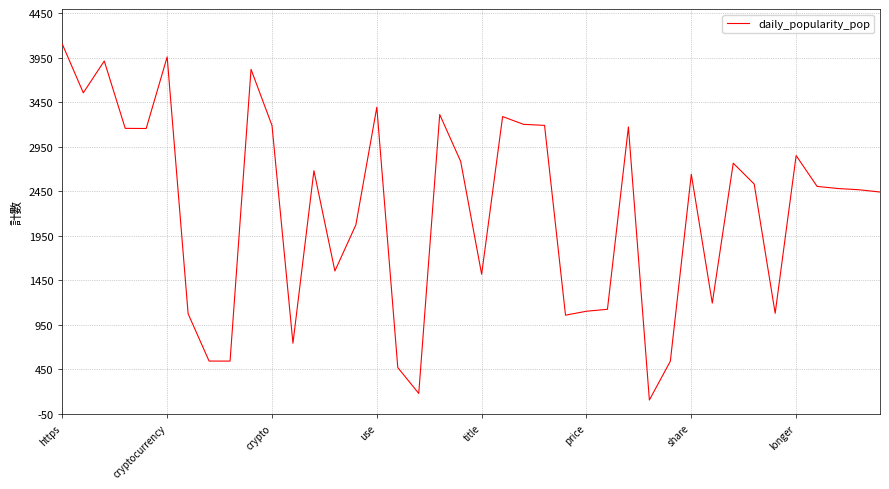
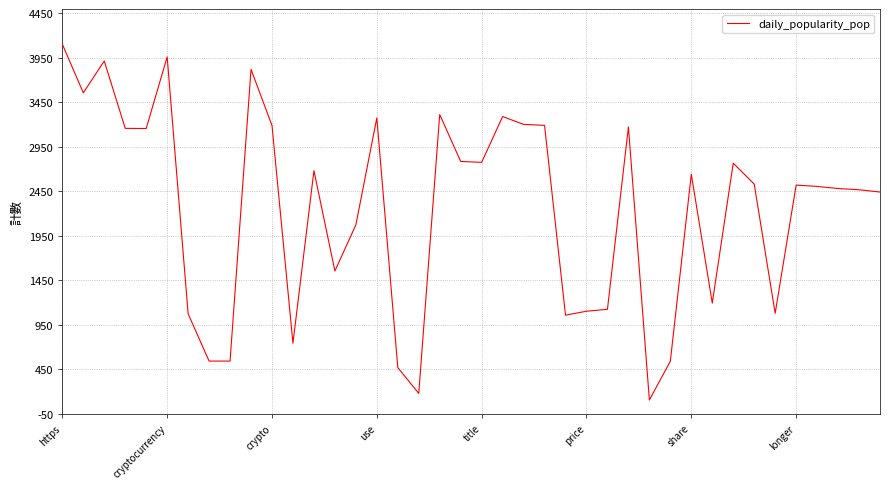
  {
    "https": 4100,
    "cryptocurrency": 4000,
    "crypto": 3200,
-   "use": 3400,
-   "title": 1500,
+   "use": 3300,
+   "title": 2800,
    "price": 1100,
    "share": 2600,
-   "longer": 2900
+   "longer": 2500
  }
